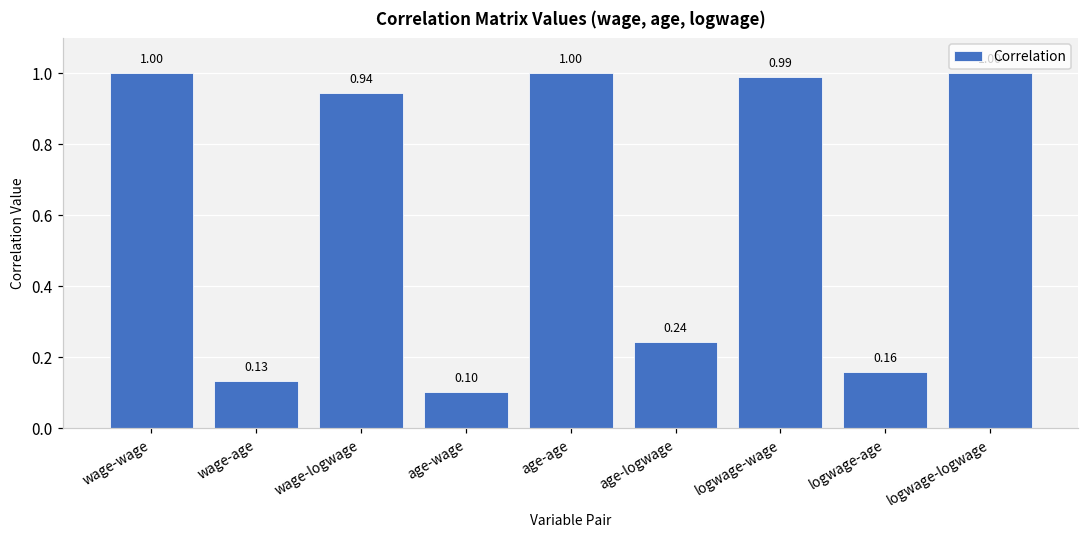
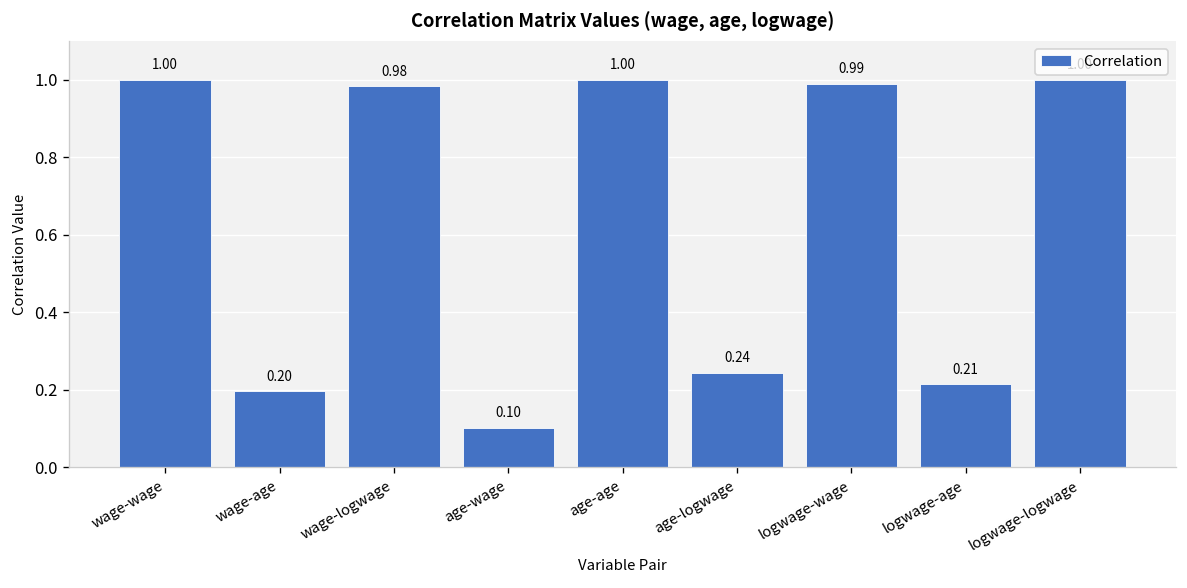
  {
    "wage-wage": 1.00,
-   "wage-age": 0.13,
-   "wage-logwage": 0.94,
+   "wage-age": 0.20,
+   "wage-logwage": 0.98,
    "age-wage": 0.10,
    "age-age": 1.00,
    "age-logwage": 0.24,
    "logwage-wage": 0.99,
-   "logwage-age": 0.16
+   "logwage-age": 0.21
  }
